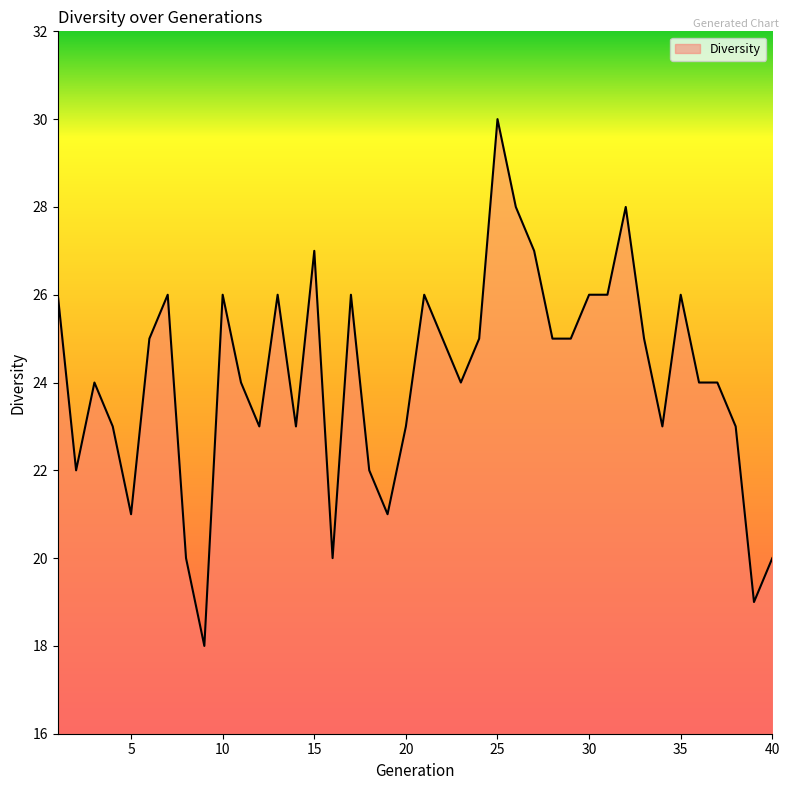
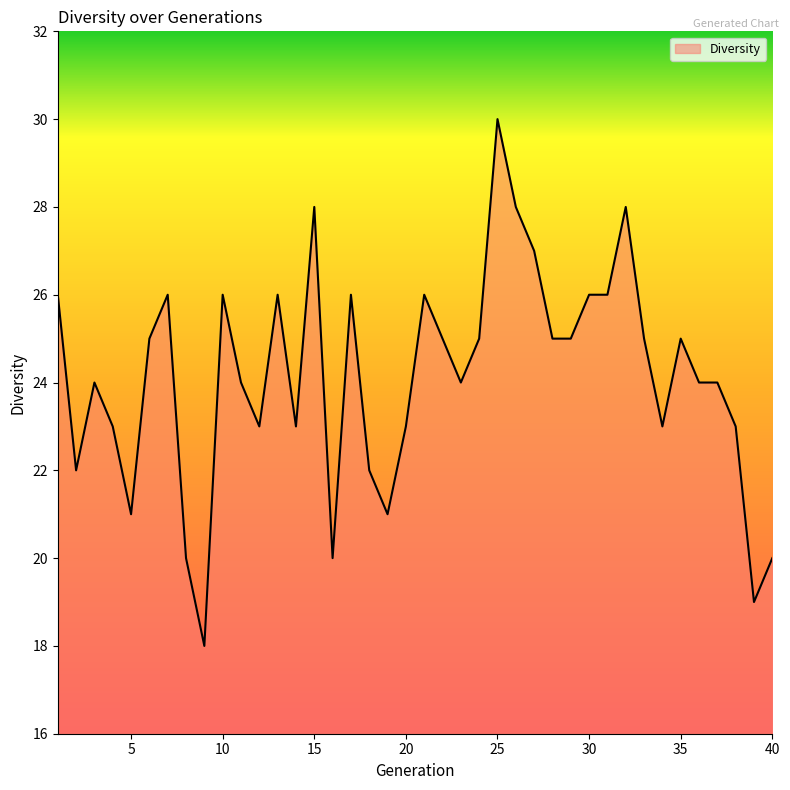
  {
    "5": 21,
    "10": 26,
-   "15": 27,
+   "15": 28,
    "20": 23,
    "25": 30,
    "30": 26,
-   "35": 26,
+   "35": 25,
    "40": 20
  }
